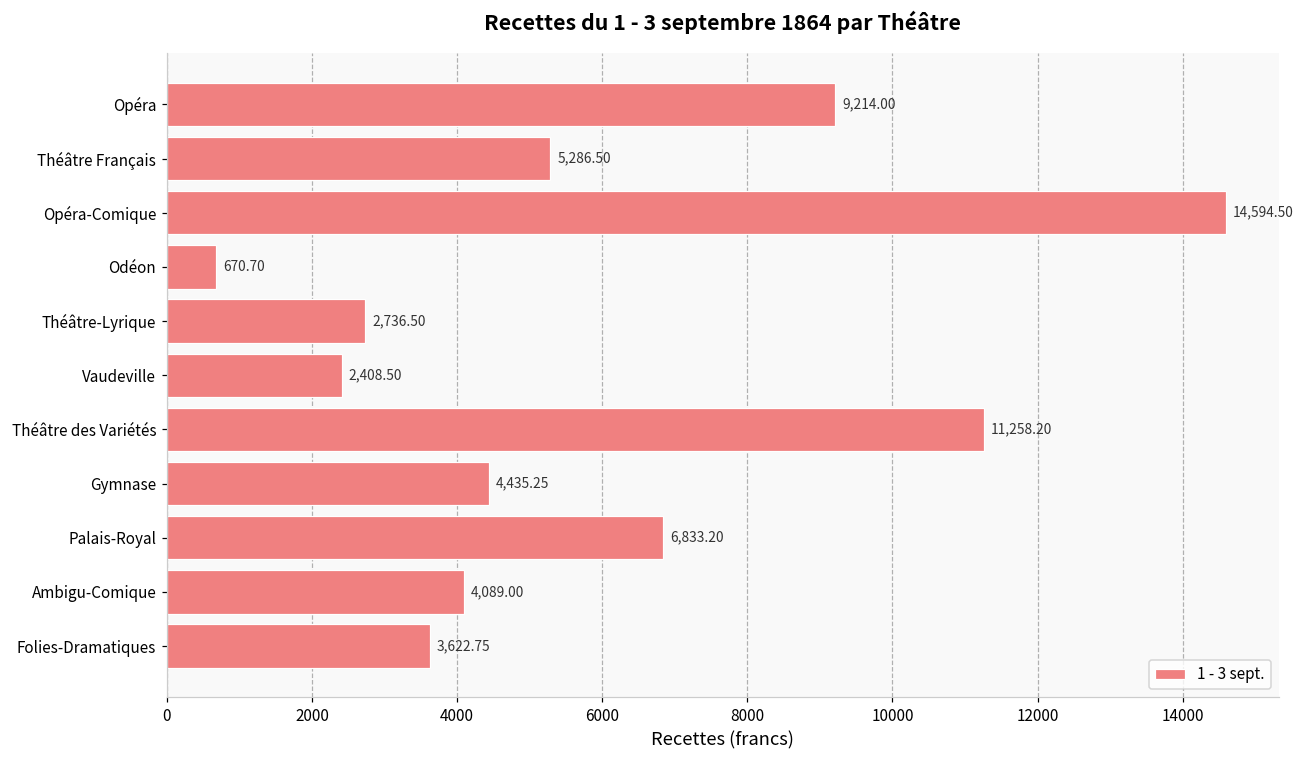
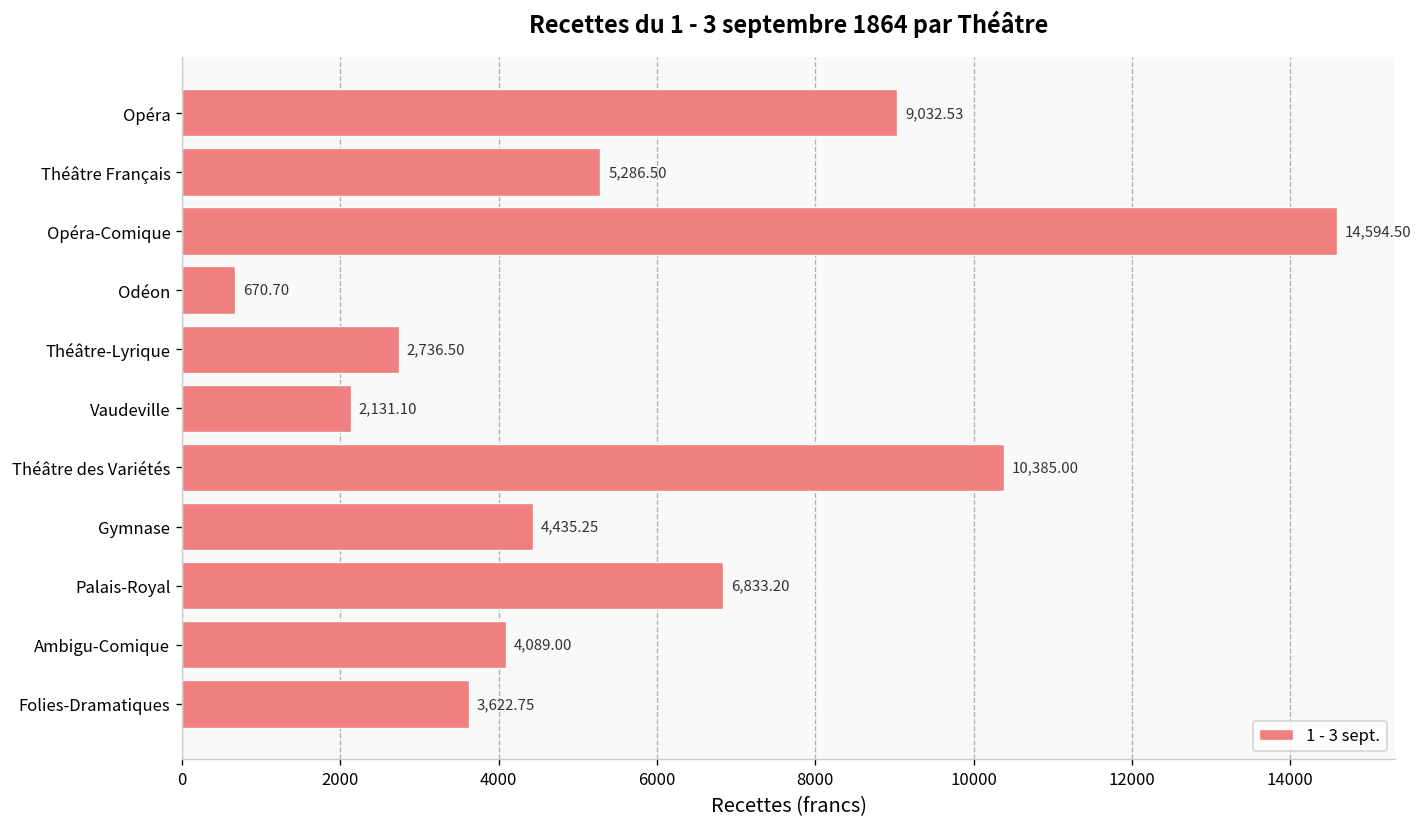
  {
-   "Opéra": "9,214.00",
+   "Opéra": "9,032.53",
    "Théâtre Français": "5,286.50",
    "Opéra-Comique": "14,594.50",
    "Odéon": "670.70",
    "Théâtre-Lyrique": "2,736.50",
-   "Vaudeville": "2,408.50",
-   "Théâtre des Variétés": "11,258.20",
+   "Vaudeville": "2,131.10",
+   "Théâtre des Variétés": "10,385.00",
    "Gymnase": "4,435.25",
    "Palais-Royal": "6,833.20",
    "Ambigu-Comique": "4,089.00",
    "Folies-Dramatiques": "3,622.75"
  }
